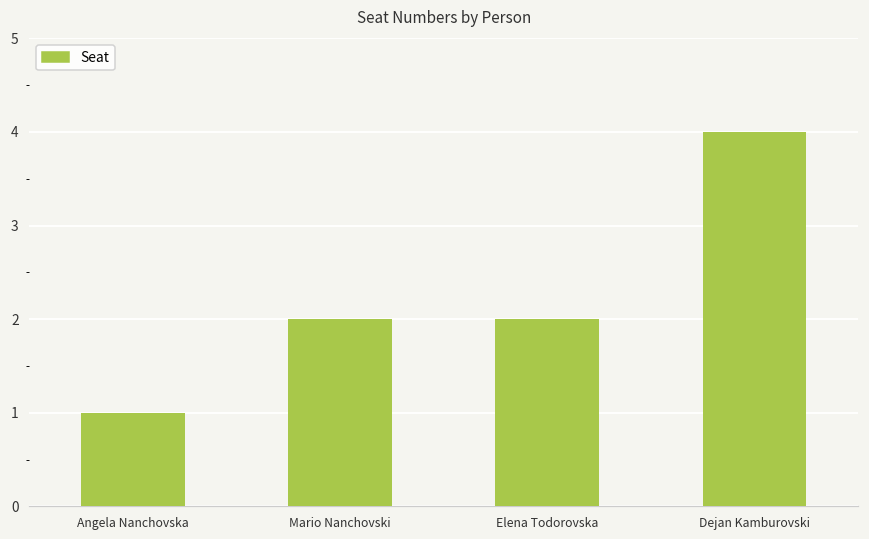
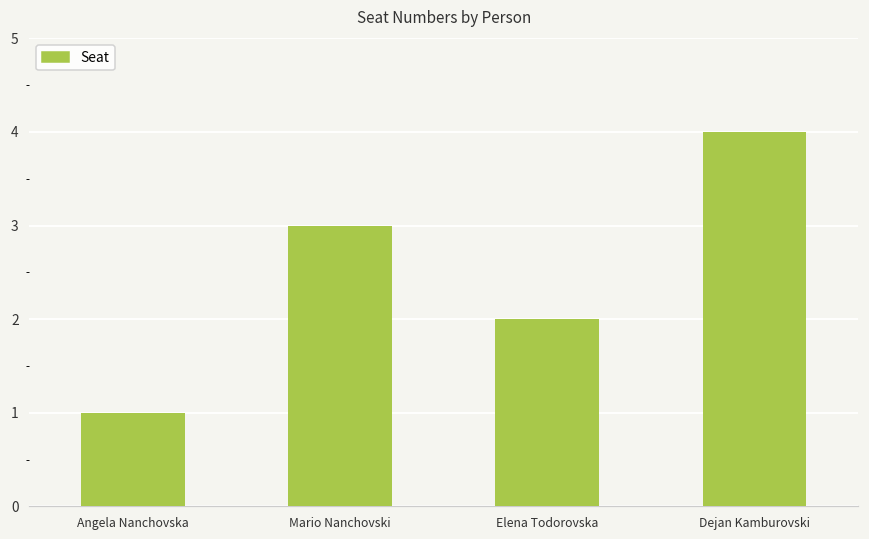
  {
    "Angela Nanchovska": 1,
-   "Mario Nanchovski": 2,
+   "Mario Nanchovski": 3,
    "Elena Todorovska": 2,
    "Dejan Kamburovski": 4
  }
